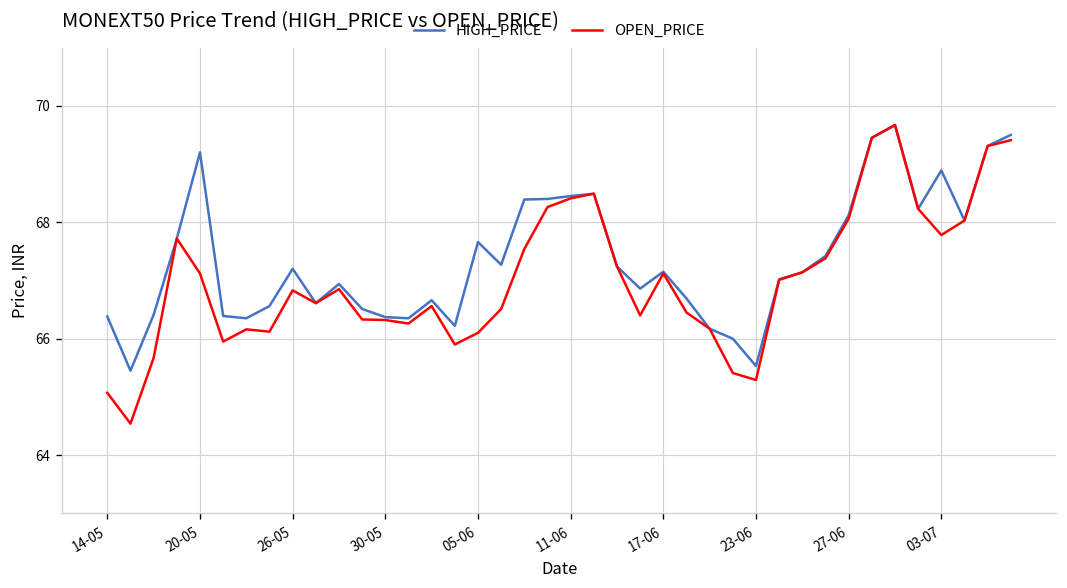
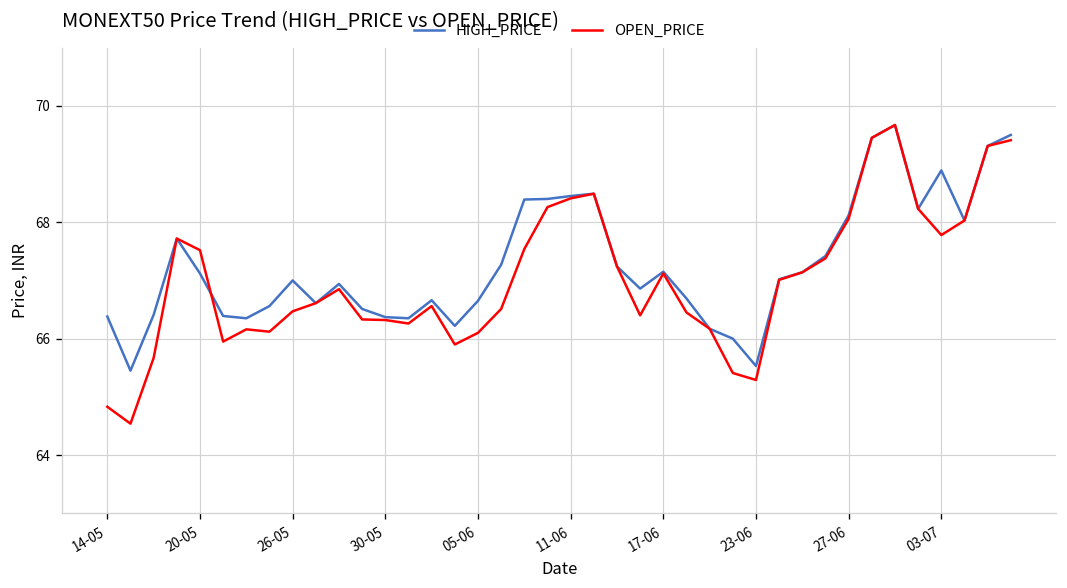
  {
    "HIGH_PRICE": {
      "14-05": 66.4,
-     "20-05": 69.2,
-     "26-05": 67.2,
-     "05-06": 67.7,
+     "20-05": 67.1,
+     "26-05": 67.0,
+     "05-06": 66.7,
      "23-06": 65.5,
      "27-06": 68.1,
      "03-07": 68.9
    },
    "OPEN_PRICE": {
-     "14-05": 65.1,
-     "20-05": 67.1,
-     "26-05": 66.8,
+     "14-05": 64.8,
+     "20-05": 67.5,
+     "26-05": 66.5,
      "05-06": 66.1,
      "23-06": 65.3,
      "27-06": 68.1,
      "03-07": 67.8
    }
  }
